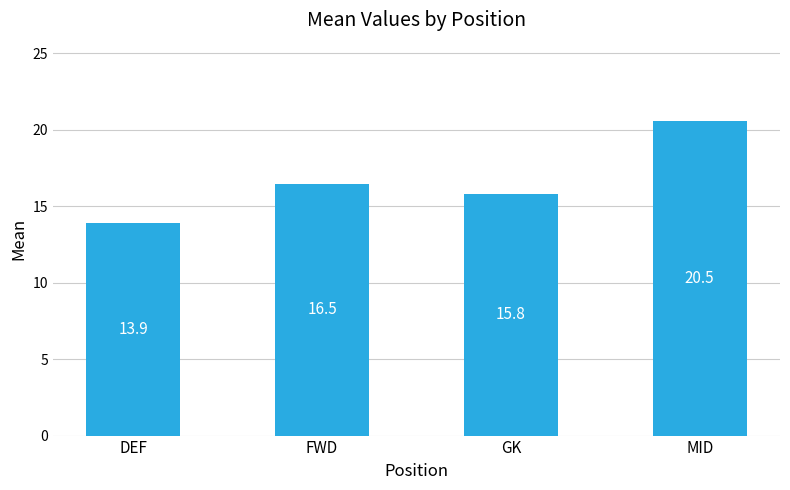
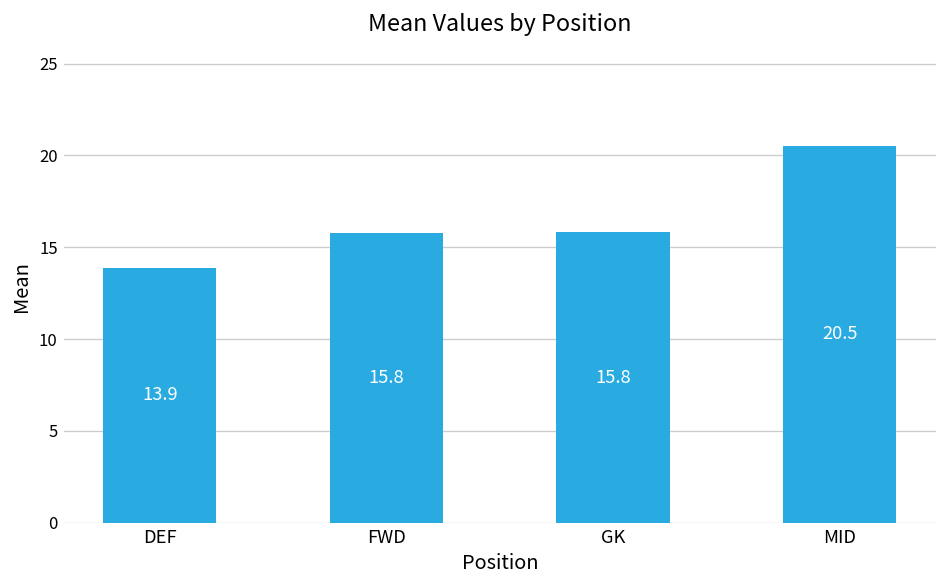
  {
    "DEF": 13.9,
-   "FWD": 16.5,
+   "FWD": 15.8,
    "GK": 15.8,
    "MID": 20.5
  }
